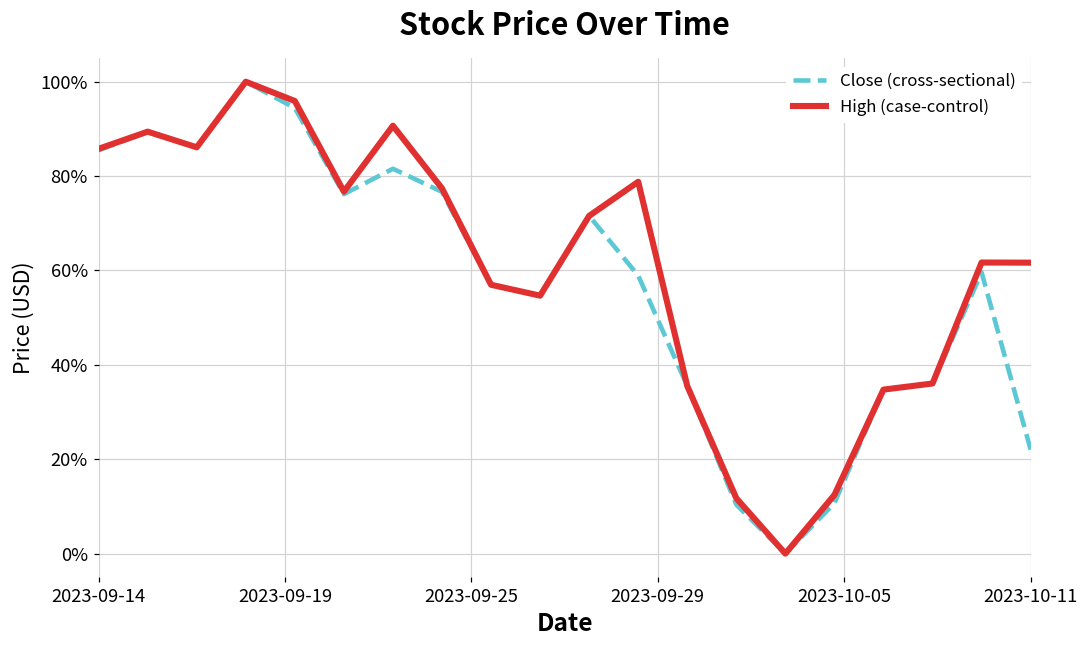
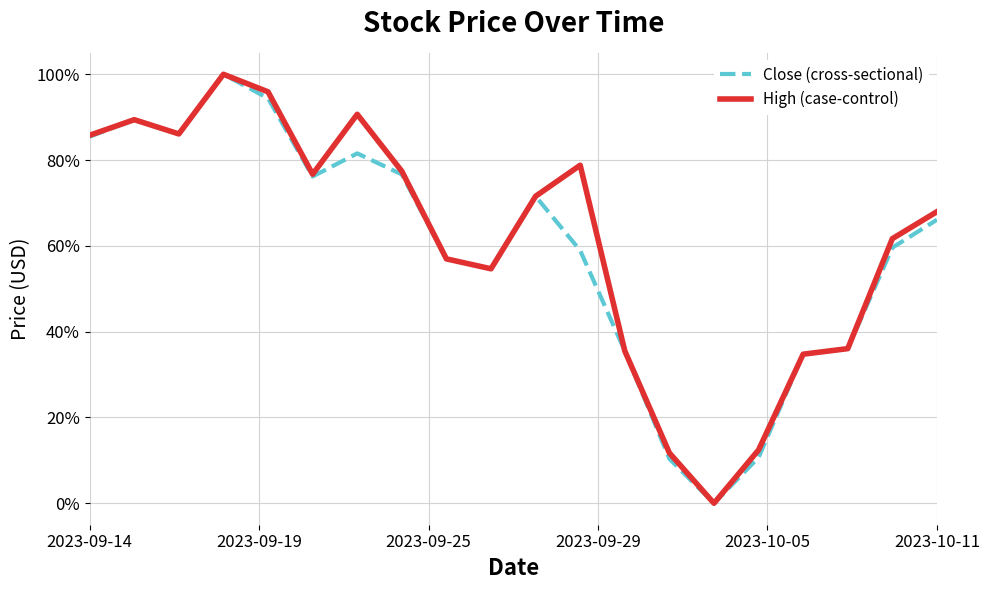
  {
    "Close (cross-sectional)": {
-     "2023-10-11": "22%"
+     "2023-10-11": "66%"
    },
    "High (case-control)": {
-     "2023-10-11": "62%"
+     "2023-10-11": "68%"
    }
  }
